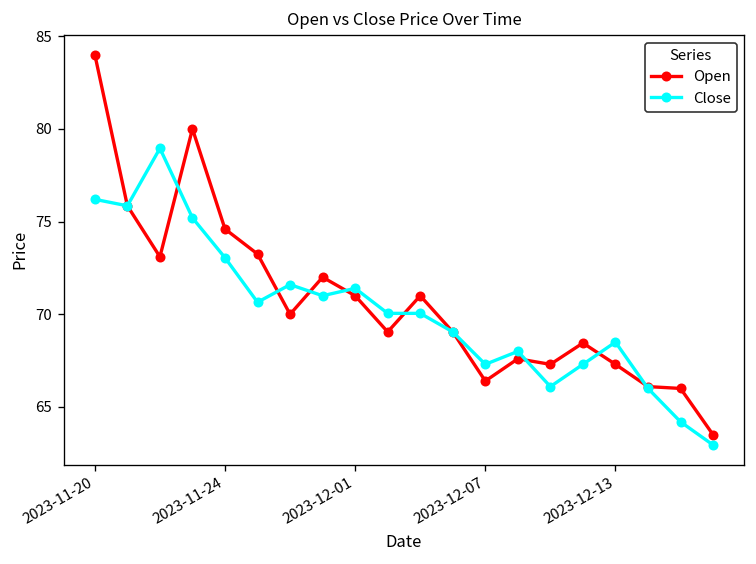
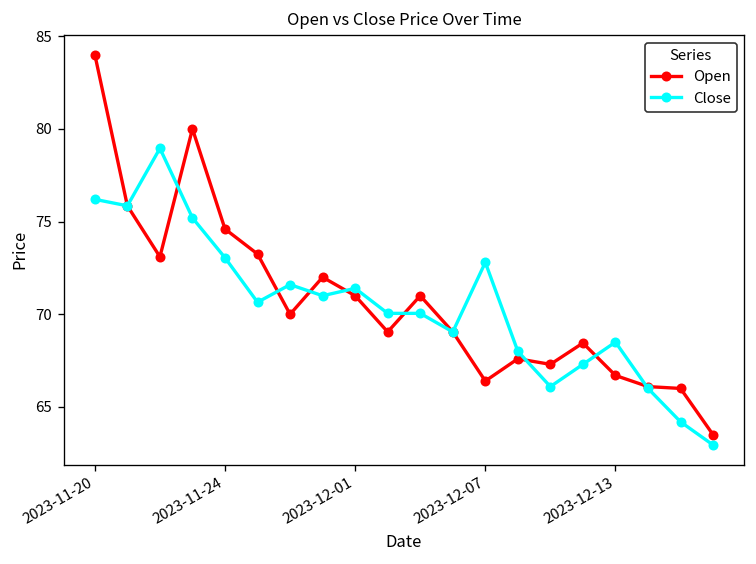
  {
    "Open": {
      "2023-11-20": 84.0,
      "2023-11-24": 74.6,
      "2023-12-01": 71.0,
      "2023-12-07": 66.4,
-     "2023-12-13": 67.3
+     "2023-12-13": 66.7
    },
    "Close": {
      "2023-11-20": 76.2,
      "2023-11-24": 73.1,
      "2023-12-01": 71.4,
-     "2023-12-07": 67.3,
+     "2023-12-07": 72.8,
      "2023-12-13": 68.5
    }
  }
